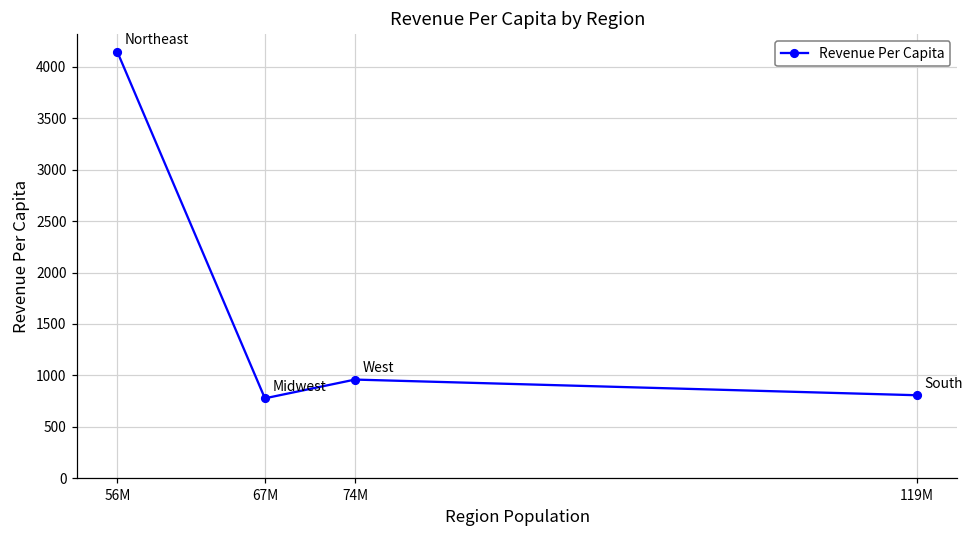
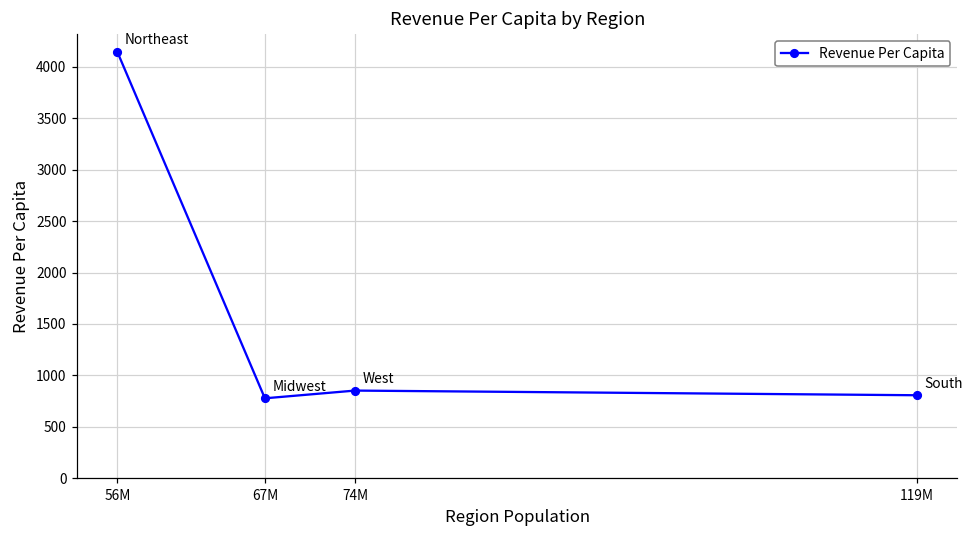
  {
    "56M": 4100,
    "67M": 800,
-   "74M": 1000,
+   "74M": 900,
    "119M": 800
  }
